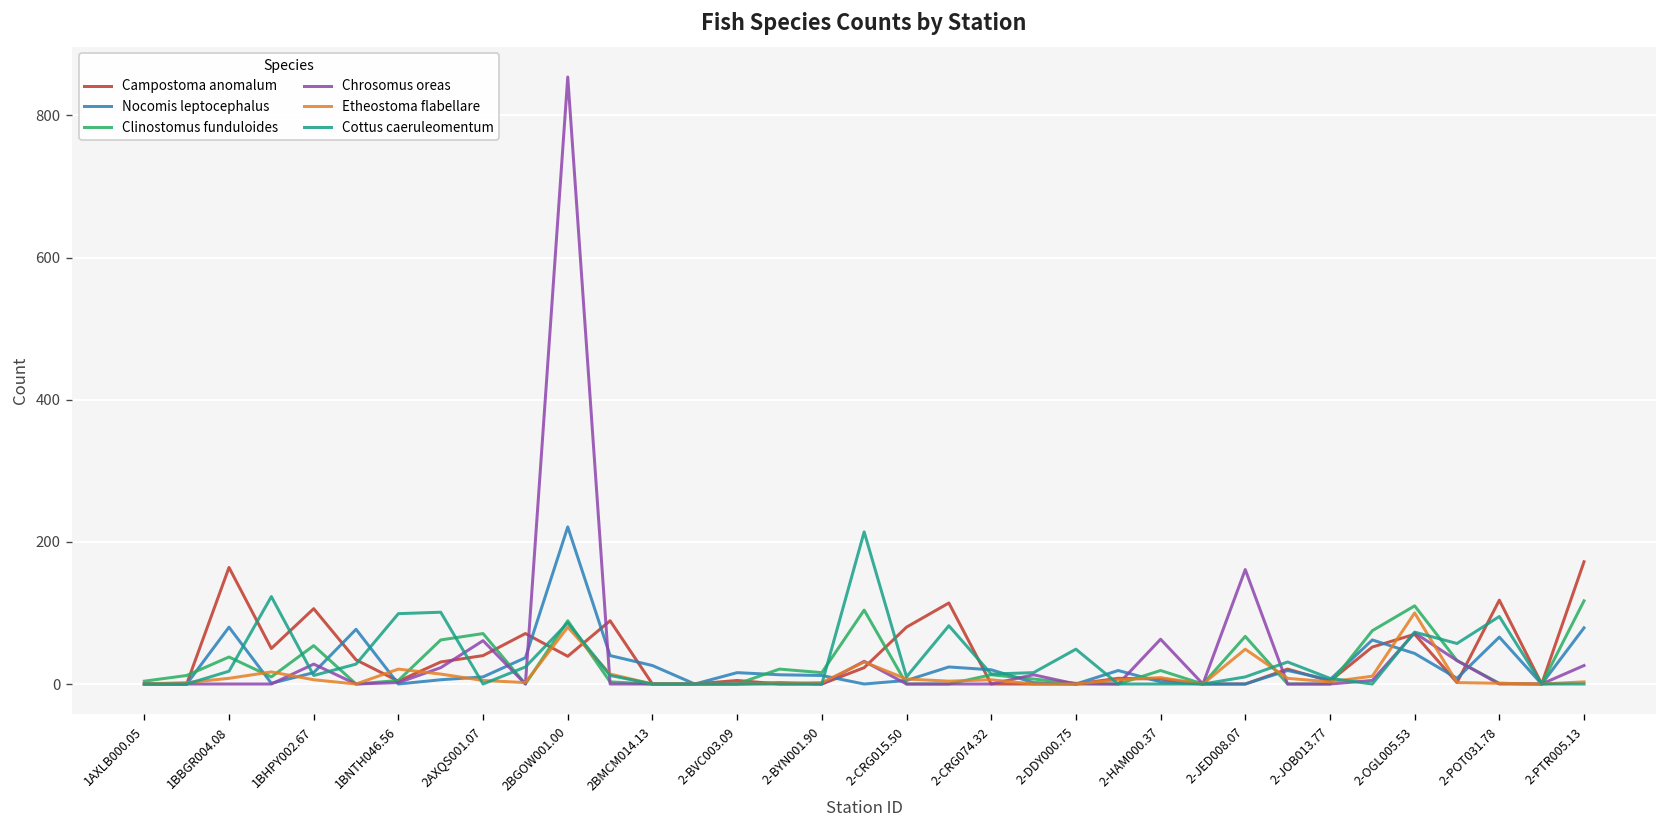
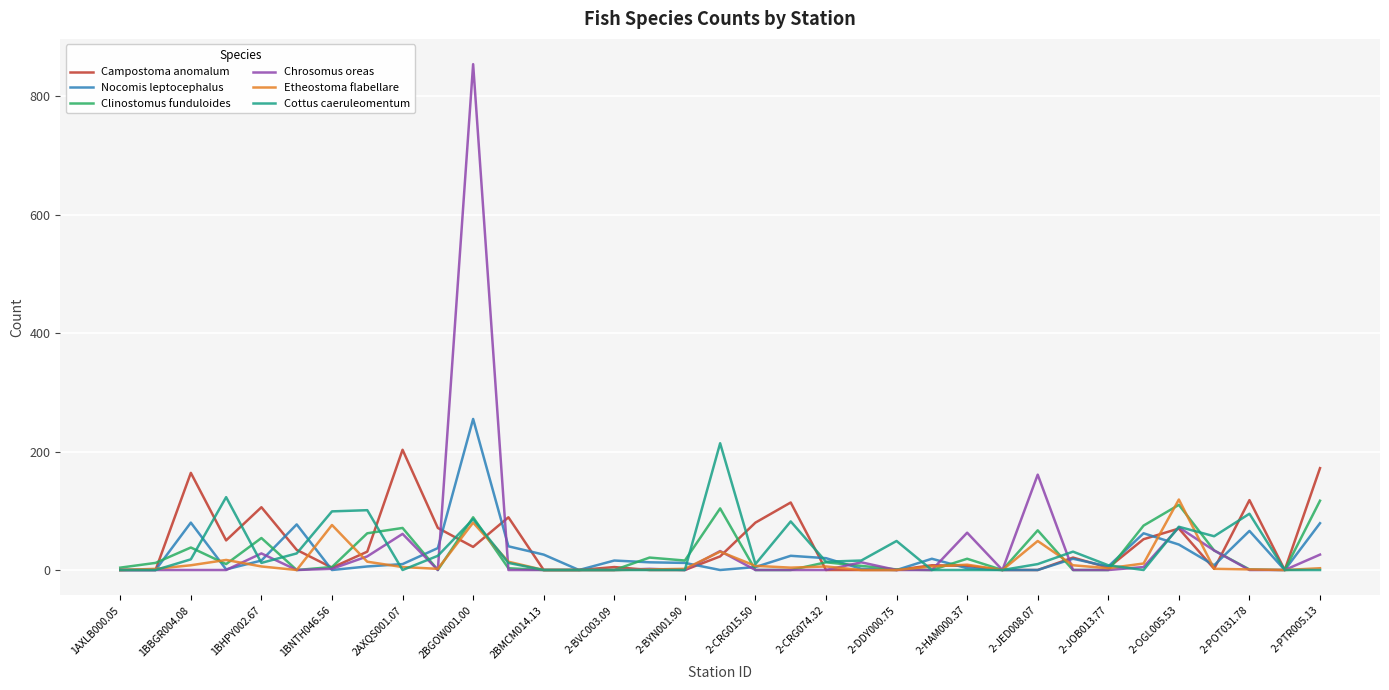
  {
    "Campostoma anomalum": {
      "1BBGR004.08": 160,
      "1BHPY002.67": 110,
-     "2AXQS001.07": 40,
+     "2AXQS001.07": 200,
      "2BGOW001.00": 40,
      "2-BVC003.09": 10,
      "2-CRG015.50": 80,
      "2-POT031.78": 120,
      "2-PTR005.13": 170
    },
    "Nocomis leptocephalus": {
      "1BBGR004.08": 80,
      "2AXQS001.07": 10,
-     "2BGOW001.00": 220,
+     "2BGOW001.00": 260,
      "2BMCM014.13": 30,
      "2-BVC003.09": 20,
      "2-CRG074.32": 20,
      "2-OGL005.53": 40,
      "2-POT031.78": 70,
      "2-PTR005.13": 80
    },
    "Chrosomus oreas": {
      "1BBGR004.08": 0,
      "1BHPY002.67": 30,
      "2AXQS001.07": 60,
      "2BGOW001.00": 850,
      "2-HAM000.37": 60,
      "2-JED008.07": 160,
      "2-PTR005.13": 30
    },
    "Etheostoma flabellare": {
      "1BBGR004.08": 10,
      "1BHPY002.67": 10,
-     "1BNTH046.56": 20,
+     "1BNTH046.56": 80,
      "2AXQS001.07": 10,
      "2BGOW001.00": 80,
      "2-CRG074.32": 10,
      "2-JED008.07": 50,
-     "2-OGL005.53": 100
+     "2-OGL005.53": 120
    }
  }
